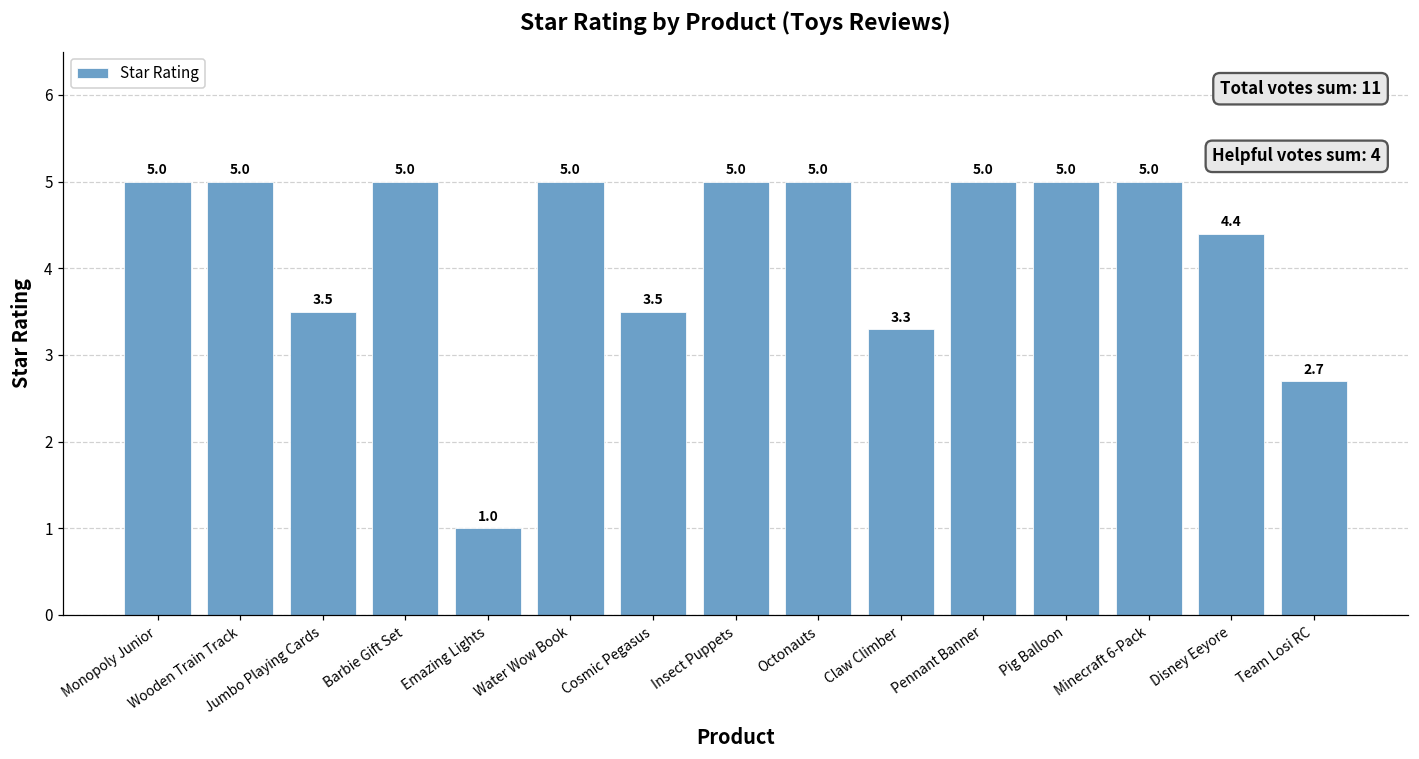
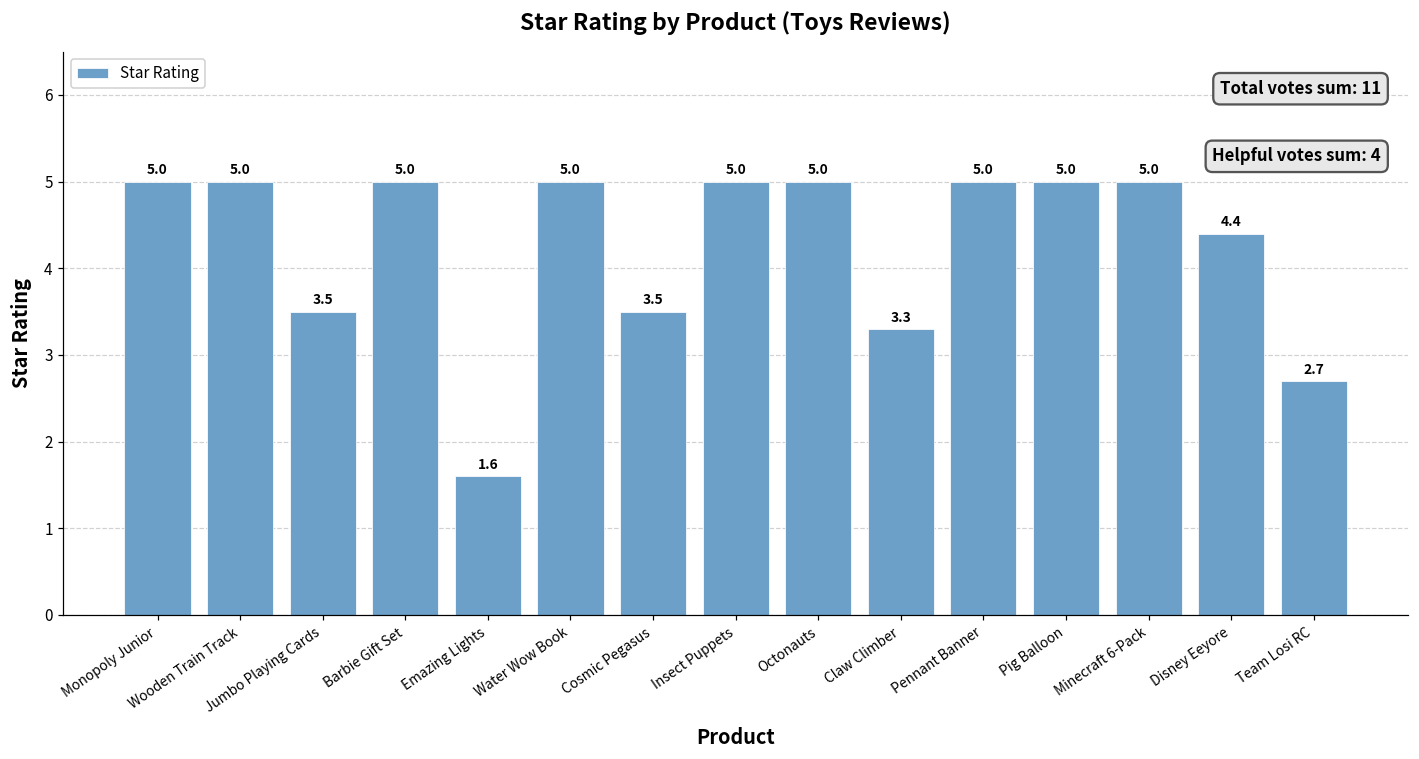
  {
    "Monopoly Junior": 5.0,
    "Wooden Train Track": 5.0,
    "Jumbo Playing Cards": 3.5,
    "Barbie Gift Set": 5.0,
-   "Emazing Lights": 1.0,
+   "Emazing Lights": 1.6,
    "Water Wow Book": 5.0,
    "Cosmic Pegasus": 3.5,
    "Insect Puppets": 5.0,
    "Octonauts": 5.0,
    "Claw Climber": 3.3,
    "Pennant Banner": 5.0,
    "Pig Balloon": 5.0,
    "Minecraft 6-Pack": 5.0,
    "Disney Eeyore": 4.4,
    "Team Losi RC": 2.7
  }
